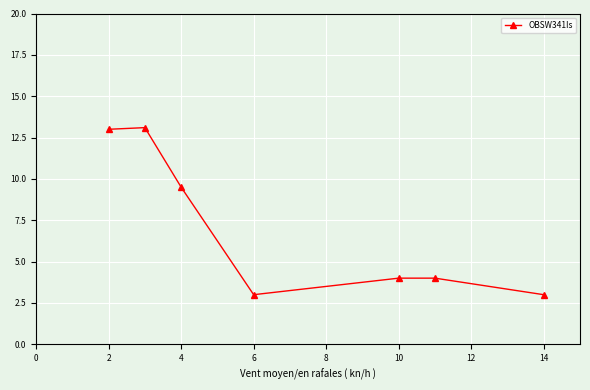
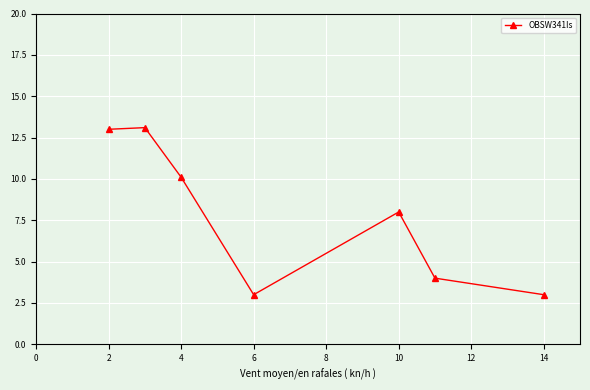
  {
    "2": 13.0,
-   "4": 9.5,
+   "4": 10.1,
    "6": 3.0,
-   "10": 4,
+   "10": 8,
    "14": 3.0
  }
